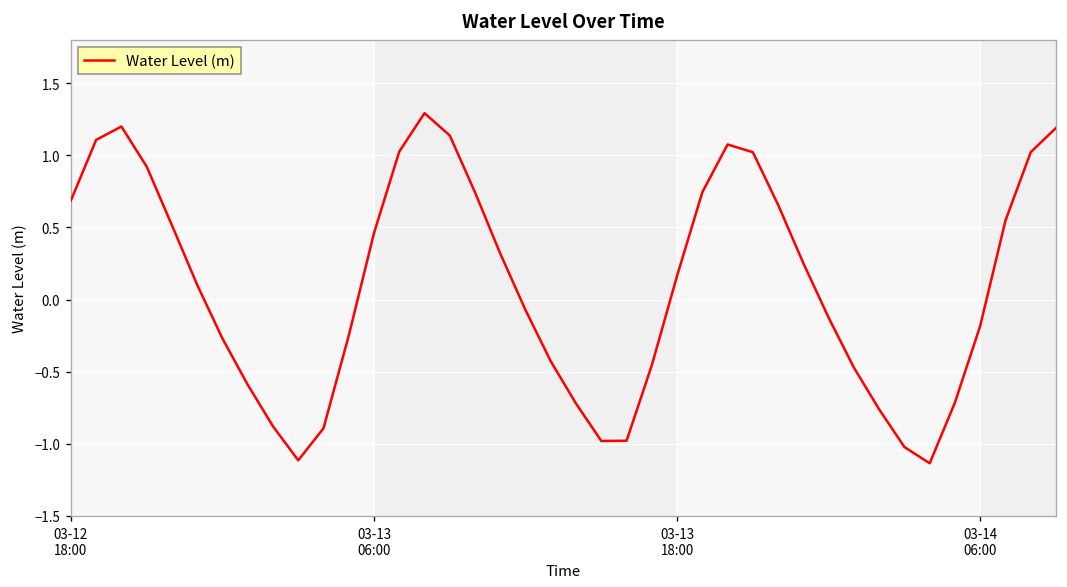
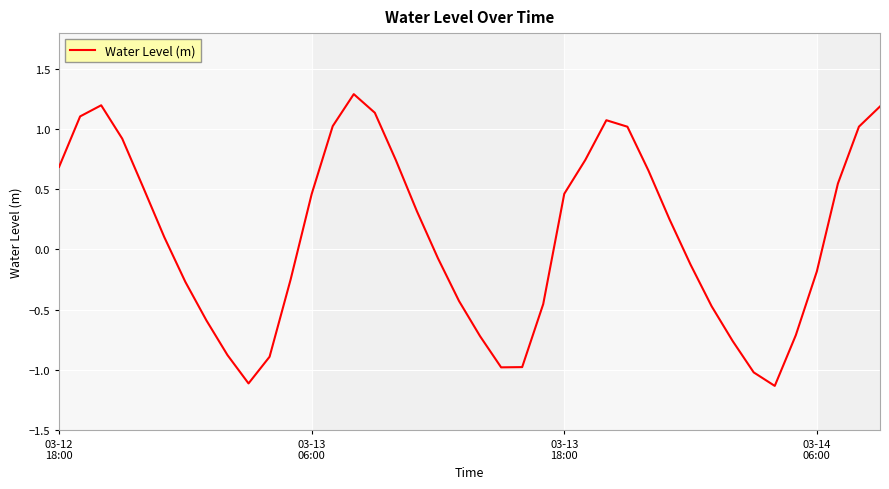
  {
    "03-12 18:00": 0.69,
    "03-13 06:00": 0.46,
-   "03-13 18:00": 0.17,
+   "03-13 18:00": 0.46,
    "03-14 06:00": -0.18
  }
